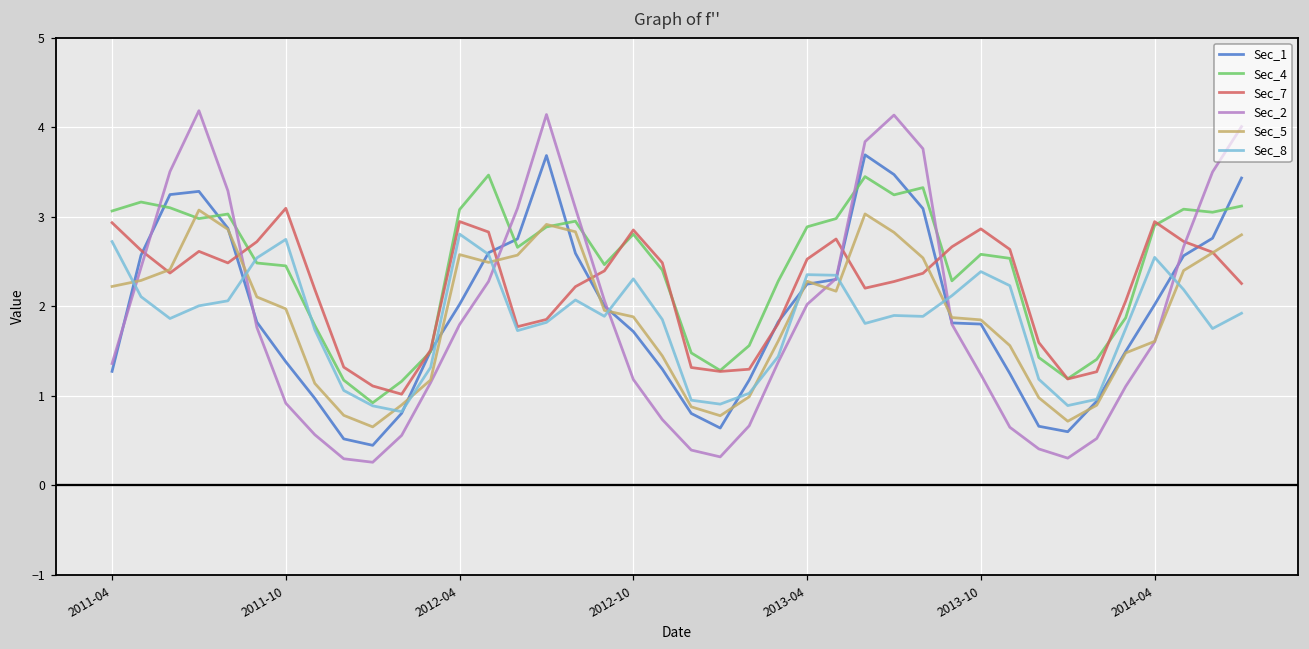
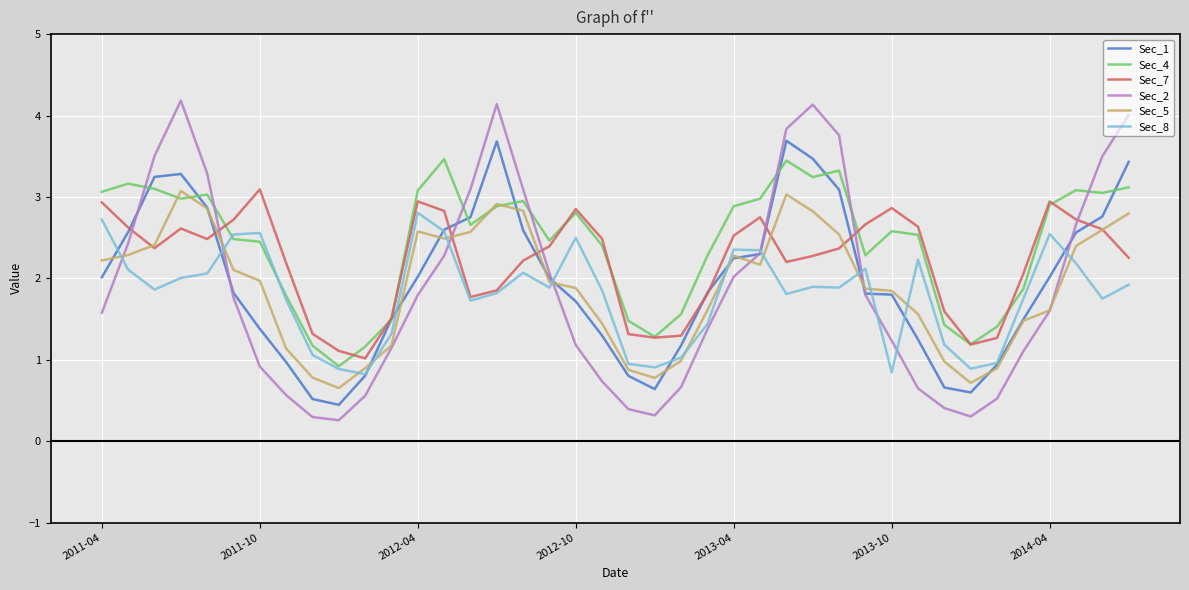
  {
    "Sec_1": {
-     "2011-04": 1.3,
+     "2011-04": 2.0,
      "2011-10": 1.4,
      "2012-04": 2.0,
      "2012-10": 1.7,
      "2013-04": 2.2,
      "2013-10": 1.8,
      "2014-04": 2.0
    },
    "Sec_4": {
      "2011-04": 3.1,
      "2011-10": 2.5,
      "2012-04": 3.1,
      "2012-10": 2.8,
      "2013-04": 2.9,
      "2013-10": 2.6,
      "2014-04": 2.9
    },
    "Sec_7": {
      "2011-04": 2.9,
      "2011-10": 3.1,
      "2012-04": 2.9,
      "2012-10": 2.9,
      "2013-04": 2.5,
      "2013-10": 2.9,
      "2014-04": 2.9
    },
    "Sec_2": {
-     "2011-04": 1.4,
+     "2011-04": 1.6,
      "2011-10": 0.9,
      "2012-04": 1.8,
      "2012-10": 1.2,
      "2013-04": 2.0,
      "2013-10": 1.2
    },
    "Sec_5": {
      "2011-04": 2.2,
      "2011-10": 2.0,
      "2012-04": 2.6,
      "2012-10": 1.9,
      "2013-04": 2.3,
      "2013-10": 1.8
    },
    "Sec_8": {
      "2011-04": 2.7,
-     "2011-10": 2.7,
+     "2011-10": 2.6,
      "2012-04": 2.8,
-     "2012-10": 2.3,
+     "2012-10": 2.5,
      "2013-04": 2.4,
-     "2013-10": 2.4,
+     "2013-10": 0.8,
      "2014-04": 2.5
    }
  }
